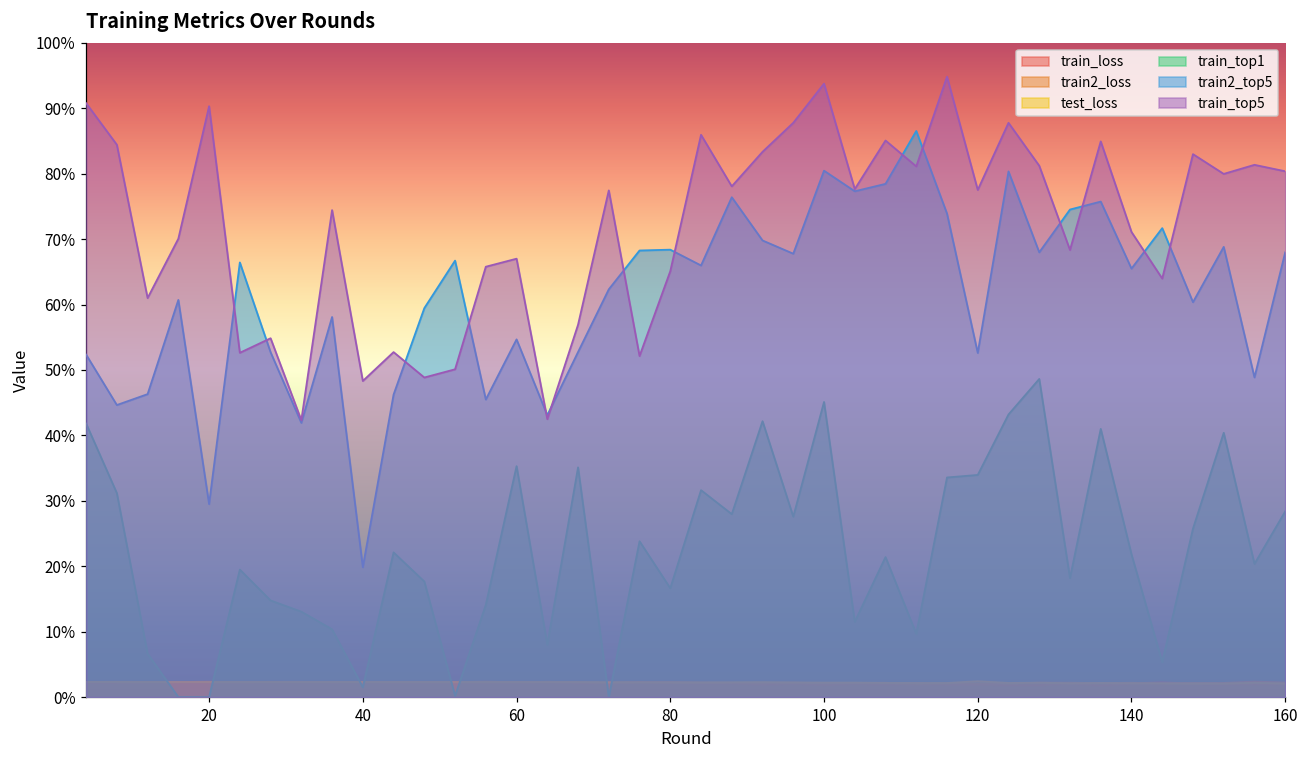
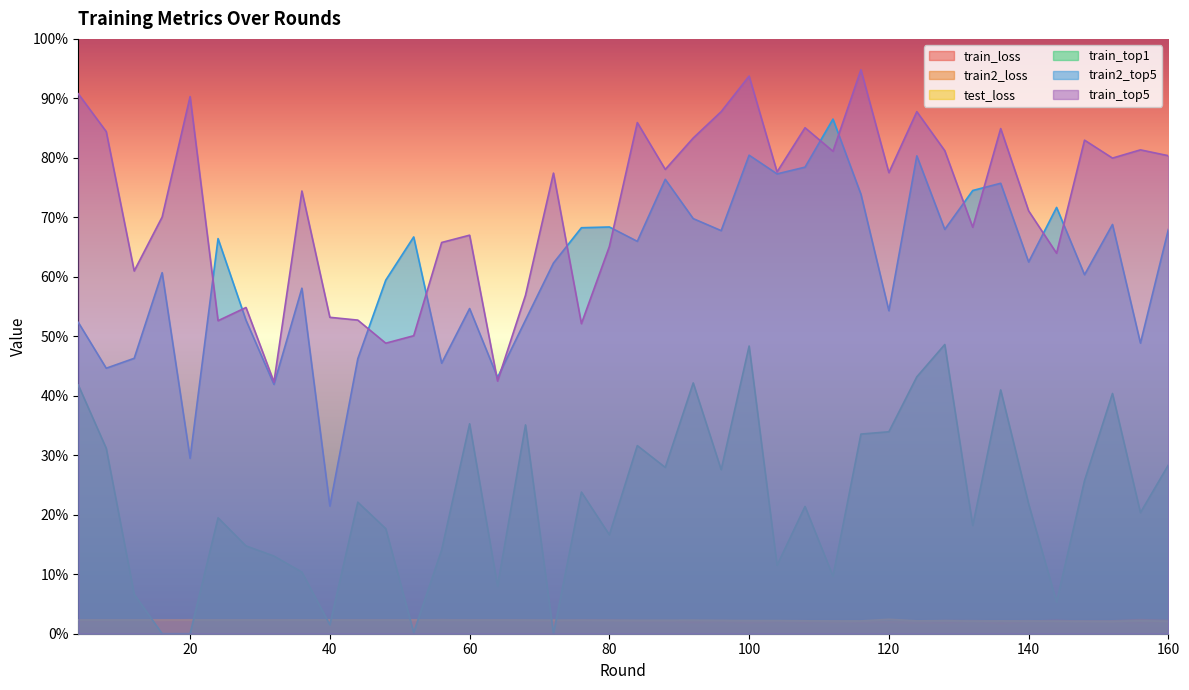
  {
    "train_top1": {
      "20": "0%",
      "40": "1%",
      "60": "35%",
      "80": "17%",
-     "100": "45%",
+     "100": "48%",
      "120": "34%",
      "140": "22%",
      "160": "28%"
    },
    "train2_top5": {
      "20": "29%",
-     "40": "20%",
+     "40": "21%",
      "60": "55%",
      "80": "68%",
      "100": "80%",
-     "120": "53%",
-     "140": "65%",
+     "120": "54%",
+     "140": "62%",
      "160": "68%"
    },
    "train_top5": {
      "20": "90%",
-     "40": "48%",
+     "40": "53%",
      "60": "67%",
      "80": "65%",
      "100": "94%",
      "120": "78%",
      "140": "71%",
      "160": "80%"
    }
  }
